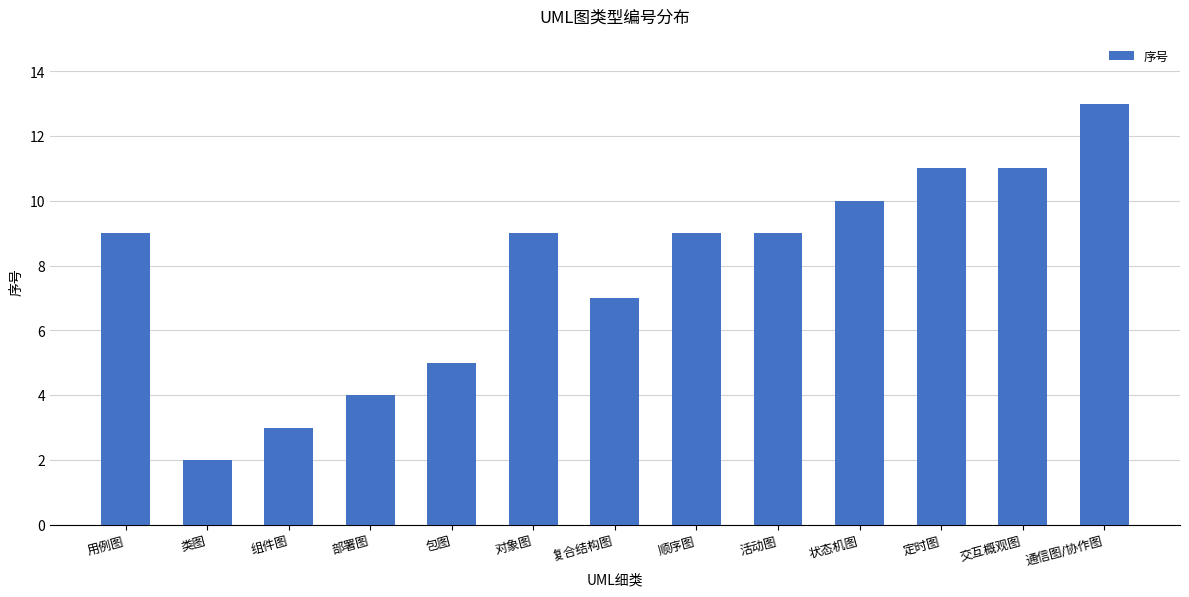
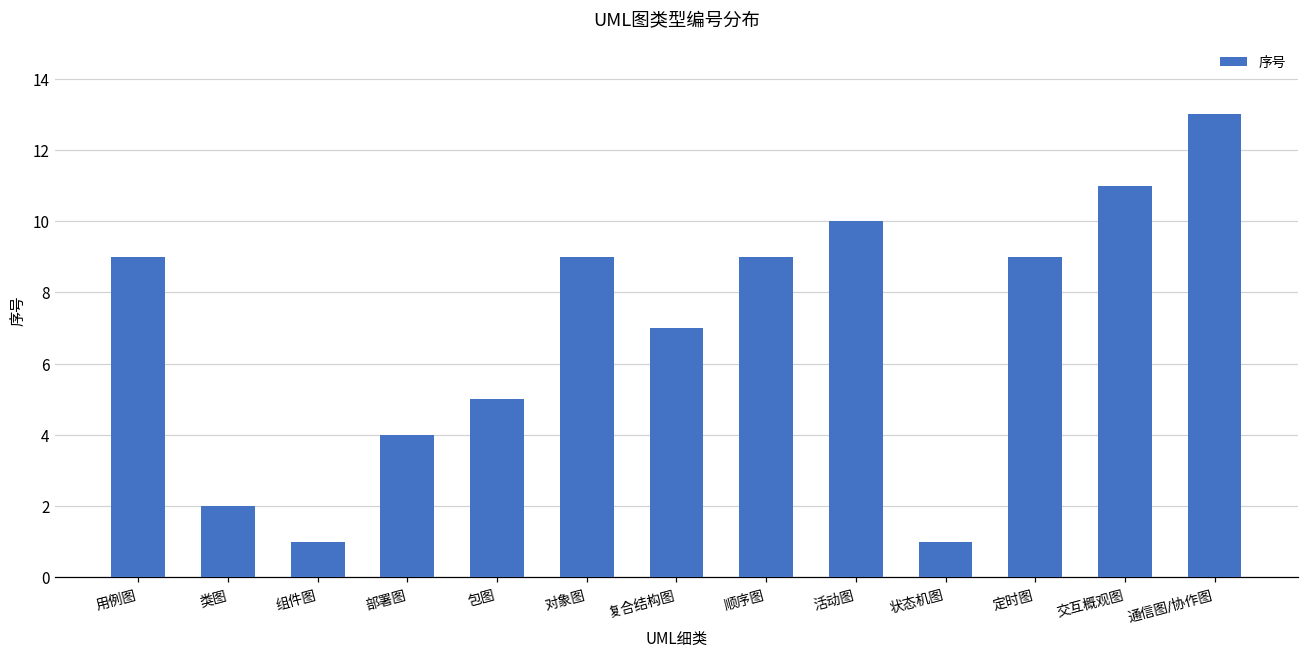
  {
    "用例图": 9,
    "类图": 2,
-   "组件图": 3,
+   "组件图": 1,
    "部署图": 4,
    "包图": 5,
    "对象图": 9,
    "复合结构图": 7,
    "顺序图": 9,
-   "活动图": 9,
-   "状态机图": 10,
-   "定时图": 11,
+   "活动图": 10,
+   "状态机图": 1,
+   "定时图": 9,
    "交互概观图": 11,
    "通信图/协作图": 13
  }
